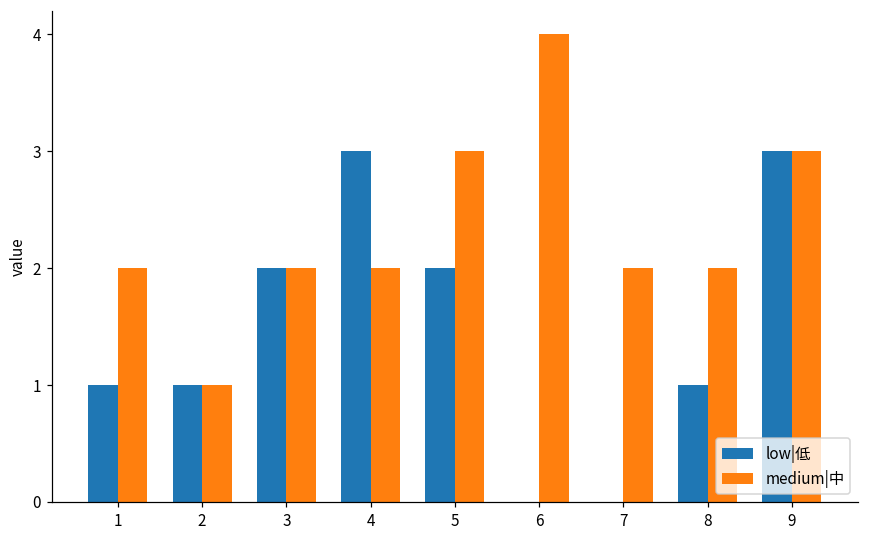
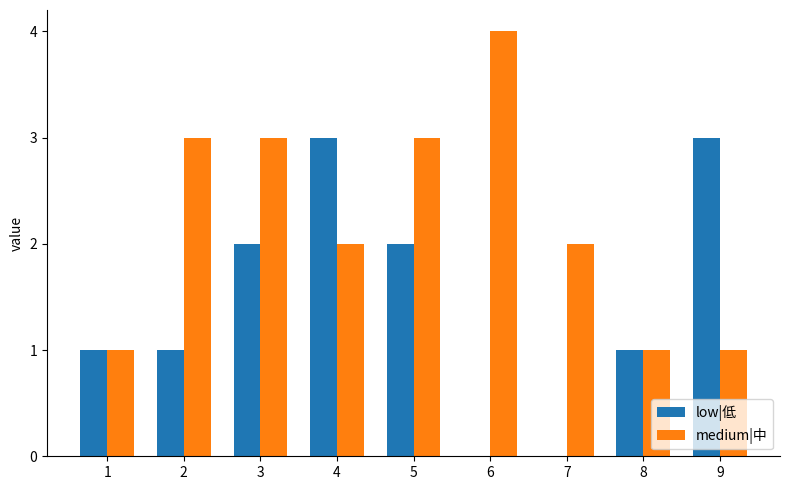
  {
    "low|低": {
      "1": 1,
      "2": 1,
      "3": 2,
      "4": 3,
      "5": 2,
      "6": 0,
      "7": 0,
      "8": 1,
      "9": 3
    },
    "medium|中": {
-     "1": 2,
-     "2": 1,
-     "3": 2,
+     "1": 1,
+     "2": 3,
+     "3": 3,
      "4": 2,
      "5": 3,
      "6": 4,
      "7": 2,
-     "8": 2,
-     "9": 3
+     "8": 1,
+     "9": 1
    }
  }
